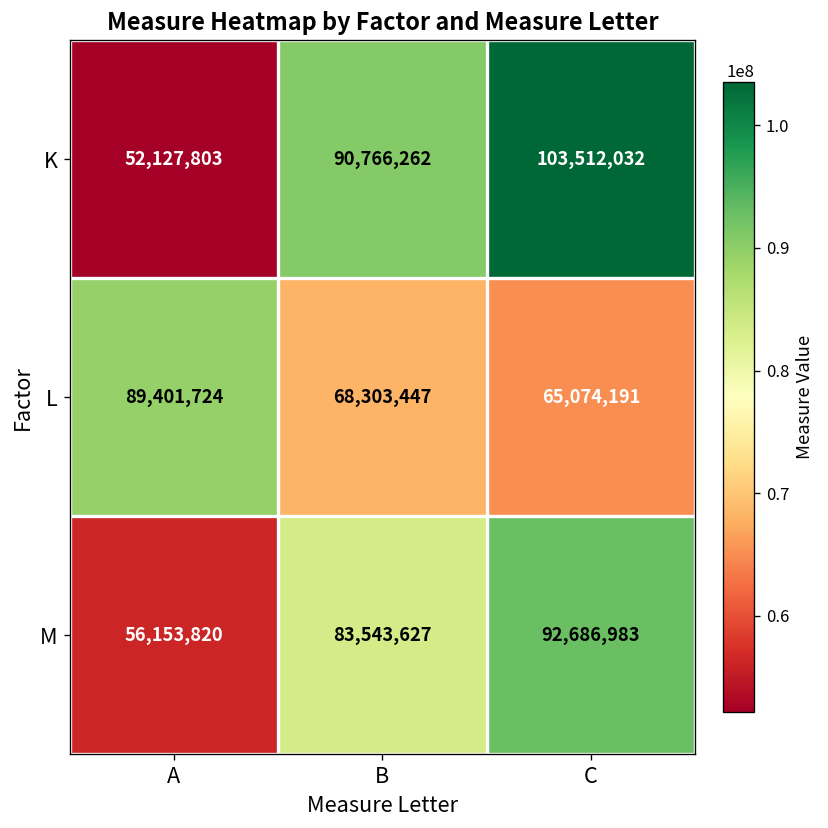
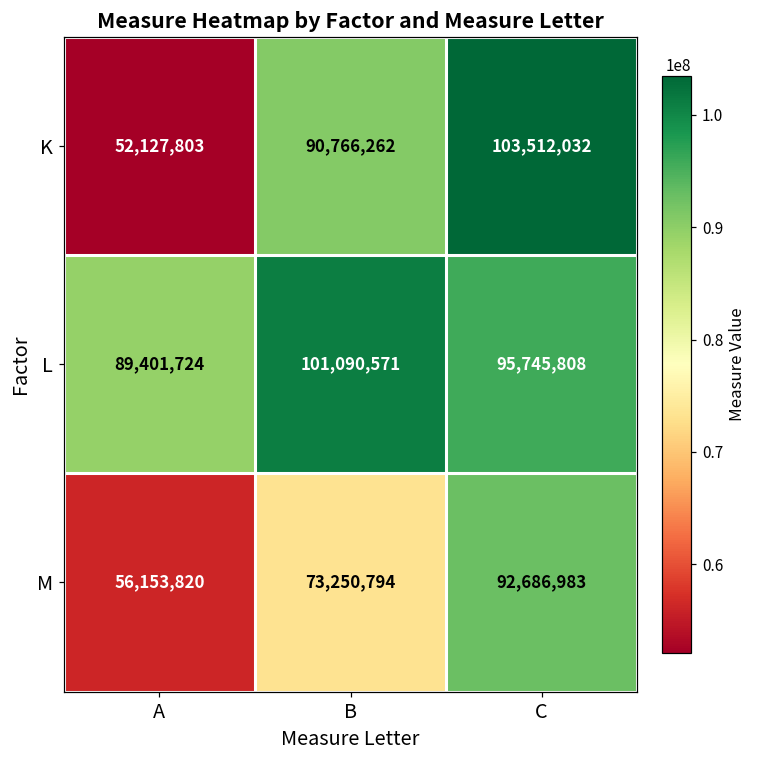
  {
    "K": {
      "A": "52,127,803",
      "B": "90,766,262",
      "C": "103,512,032"
    },
    "L": {
      "A": "89,401,724",
-     "B": "68,303,447",
-     "C": "65,074,191"
+     "B": "101,090,571",
+     "C": "95,745,808"
    },
    "M": {
      "A": "56,153,820",
-     "B": "83,543,627",
+     "B": "73,250,794",
      "C": "92,686,983"
    }
  }
